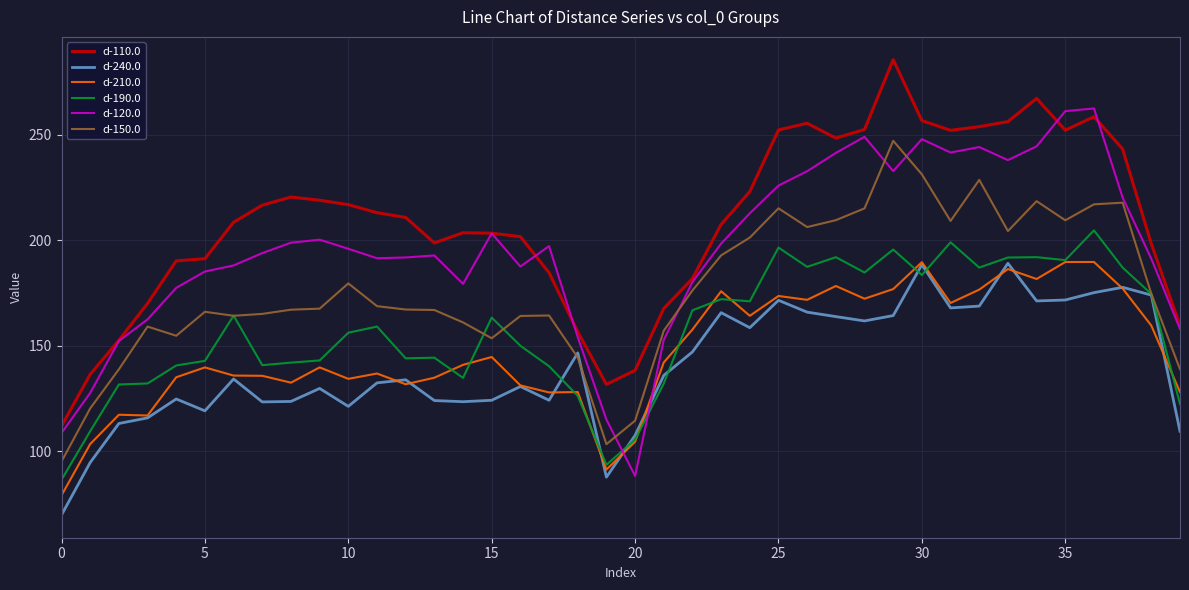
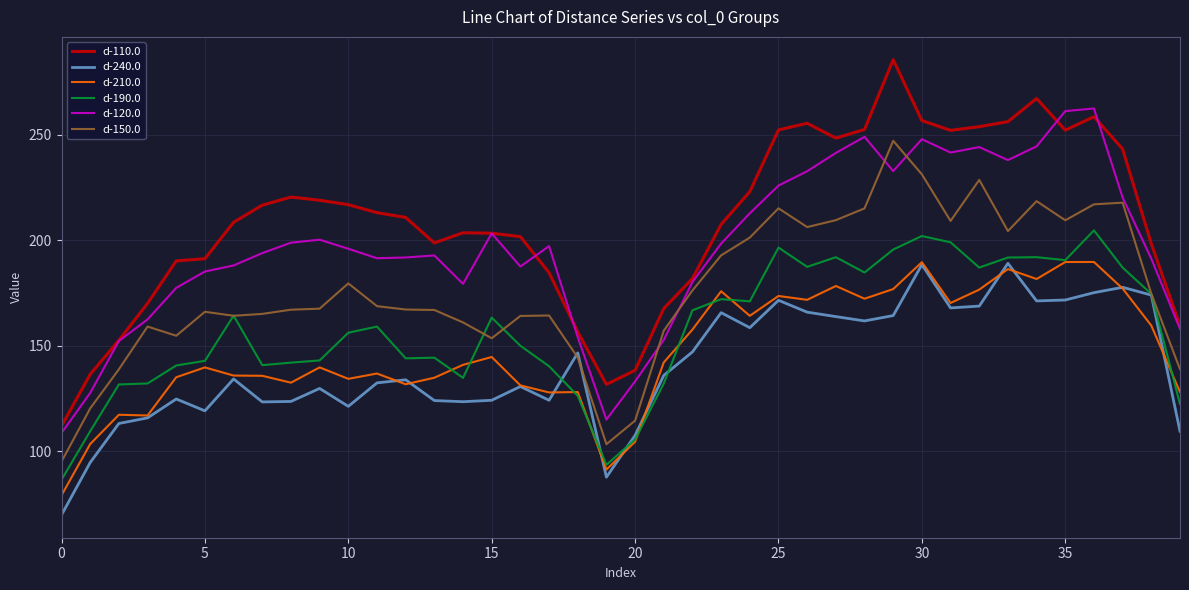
  {
    "d-110.0": {
      "0": 112,
      "5": 191,
      "10": 217,
      "20": 138,
      "25": 252,
      "30": 257,
      "35": 252
    },
    "d-240.0": {
      "0": 70,
      "5": 119,
      "10": 121,
      "15": 124,
      "20": 108,
      "25": 172,
      "35": 172
    },
    "d-210.0": {
      "0": 79,
      "5": 140,
      "10": 134,
      "15": 145,
      "25": 174
    },
    "d-190.0": {
      "0": 87,
      "5": 143,
      "10": 156,
      "15": 163,
      "25": 197,
-     "30": 184
+     "30": 202
    },
    "d-120.0": {
      "0": 109,
      "5": 185,
      "10": 196,
-     "20": 88,
+     "20": 133,
      "25": 226,
      "30": 248,
      "35": 261
    },
    "d-150.0": {
      "0": 95,
      "5": 166,
      "10": 180,
      "15": 154,
      "20": 115,
      "25": 215,
      "30": 231,
      "35": 209
    }
  }
